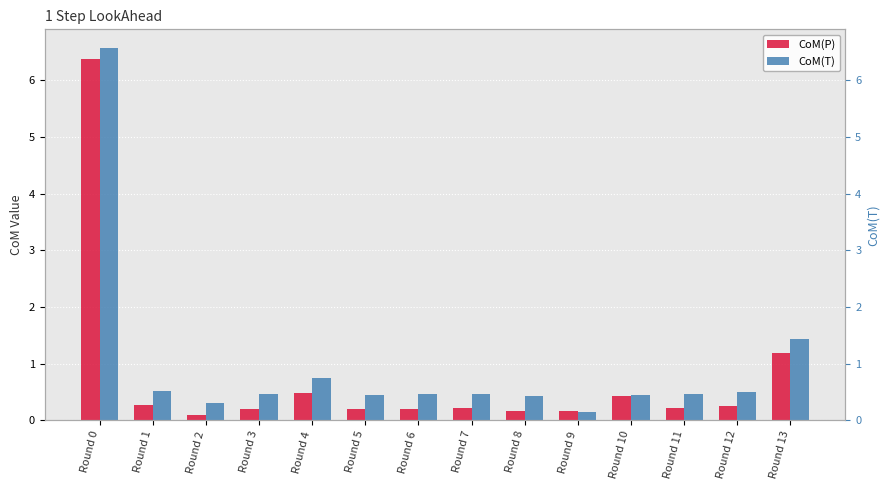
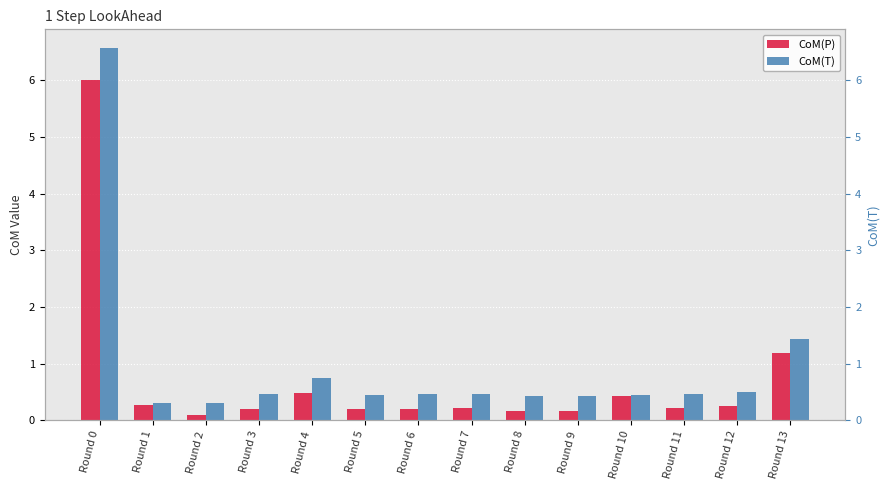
  {
    "CoM(P)": {
-     "Round 0": 6.4,
+     "Round 0": 6.0,
      "Round 1": 0.3,
      "Round 2": 0.1,
      "Round 3": 0.2,
      "Round 4": 0.5,
      "Round 5": 0.2,
      "Round 6": 0.2,
      "Round 7": 0.2,
      "Round 8": 0.2,
      "Round 9": 0.2,
      "Round 10": 0.4,
      "Round 11": 0.2,
      "Round 12": 0.3,
      "Round 13": 1.2
    },
    "CoM(T)": {
      "Round 0": 6.6,
-     "Round 1": 0.5,
+     "Round 1": 0.3,
      "Round 2": 0.3,
      "Round 3": 0.5,
      "Round 4": 0.7,
      "Round 5": 0.5,
      "Round 6": 0.5,
      "Round 7": 0.5,
      "Round 8": 0.4,
-     "Round 9": 0.1,
+     "Round 9": 0.4,
      "Round 10": 0.4,
      "Round 11": 0.5,
      "Round 12": 0.5,
      "Round 13": 1.4
    }
  }
